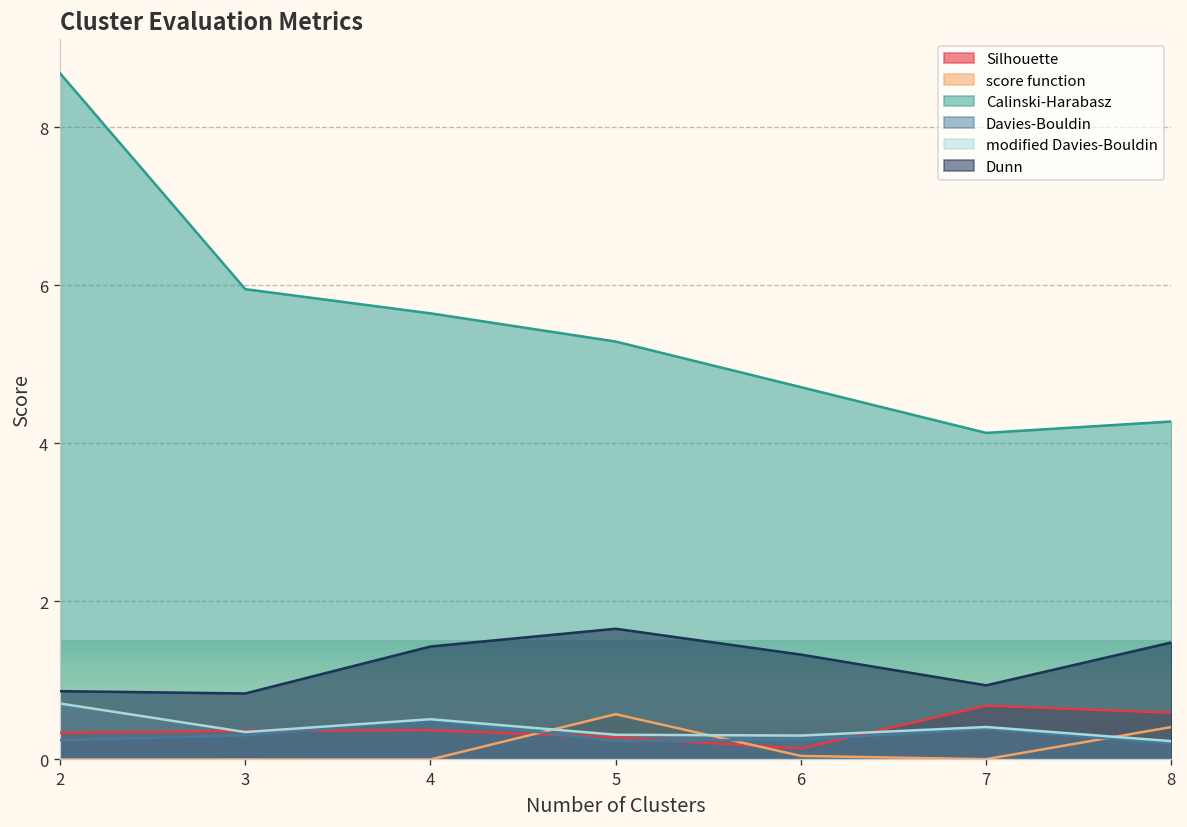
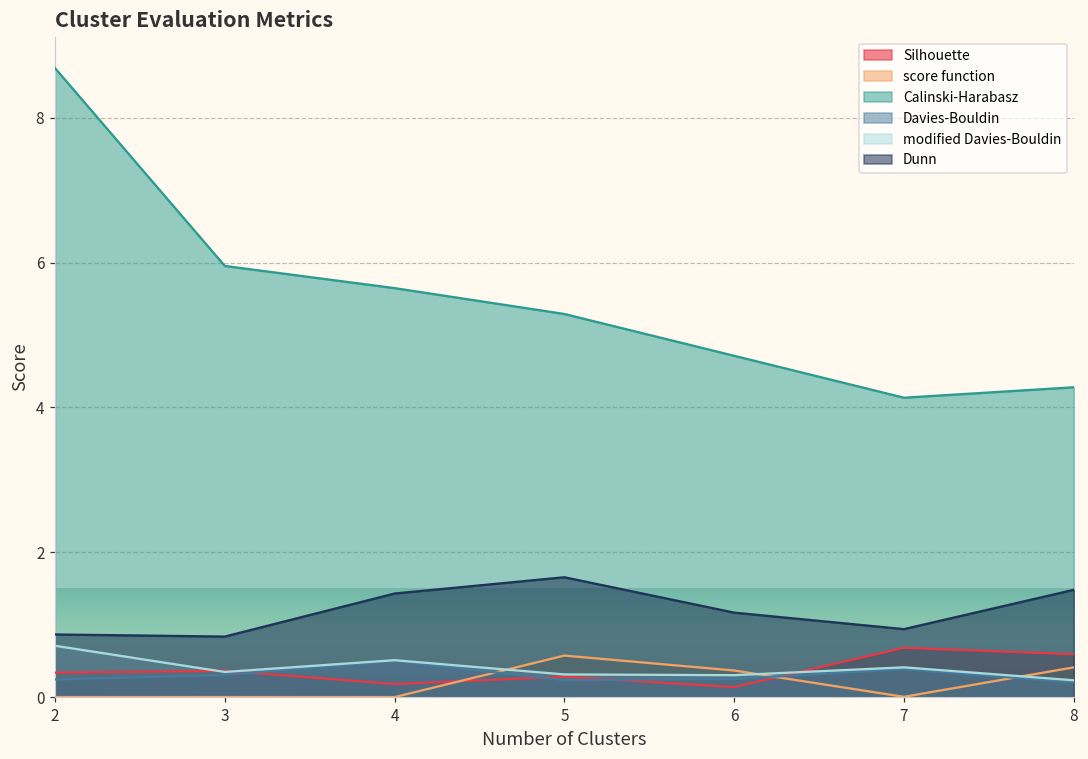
  {
    "Silhouette": {
      "2": 0.3,
-     "4": 0.4,
+     "4": 0.2,
      "6": 0.1,
      "7": 0.7,
      "8": 0.6
    },
    "score function": {
      "2": 0.0,
      "3": 0.0,
      "4": 0.0,
      "5": 0.6,
-     "6": 0.0,
+     "6": 0.4,
      "7": 0.0,
      "8": 0.4
    },
    "modified Davies-Bouldin": {
      "2": 0.7,
      "6": 0.3
    },
    "Dunn": {
      "2": 0.9,
      "3": 0.8,
      "4": 1.4,
      "5": 1.7,
-     "6": 1.3,
+     "6": 1.2,
      "7": 0.9,
      "8": 1.5
    }
  }
